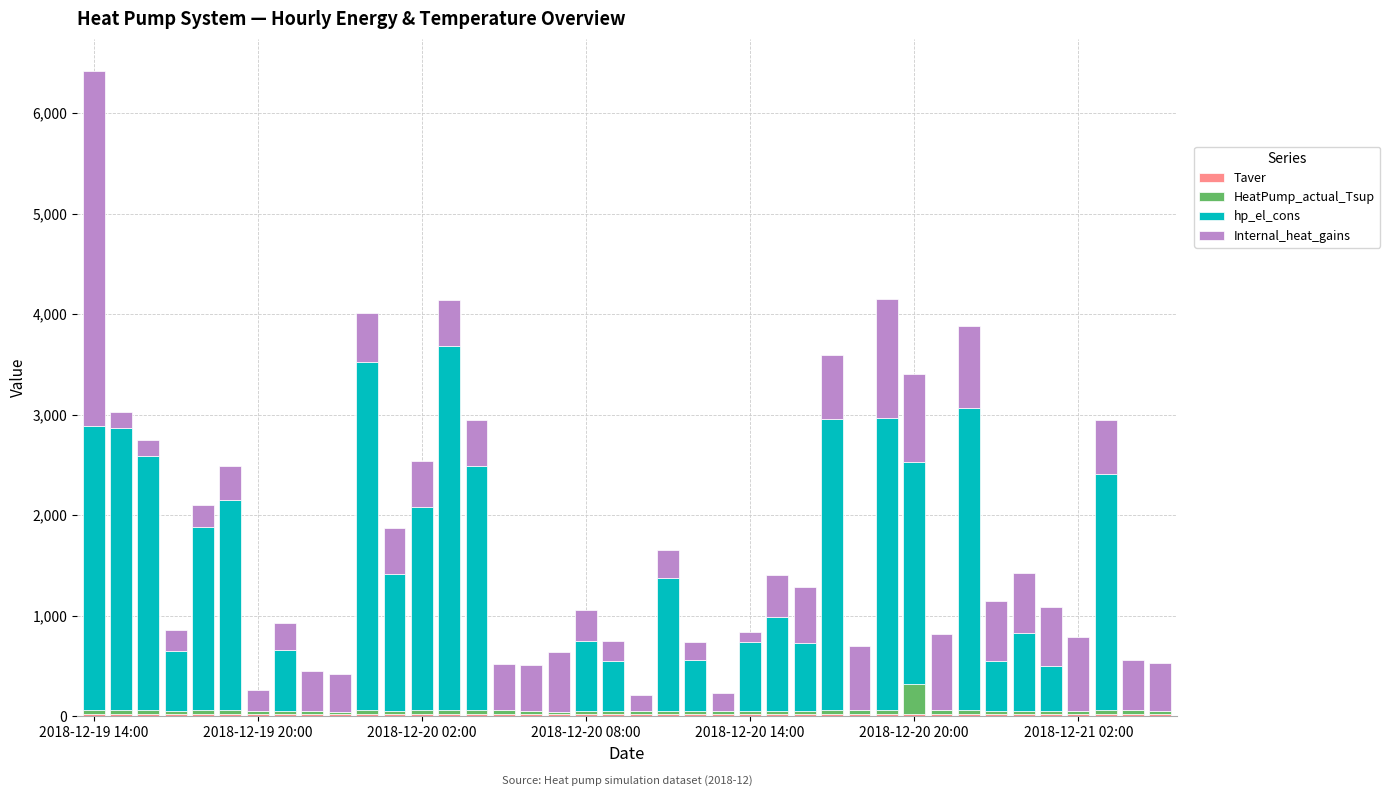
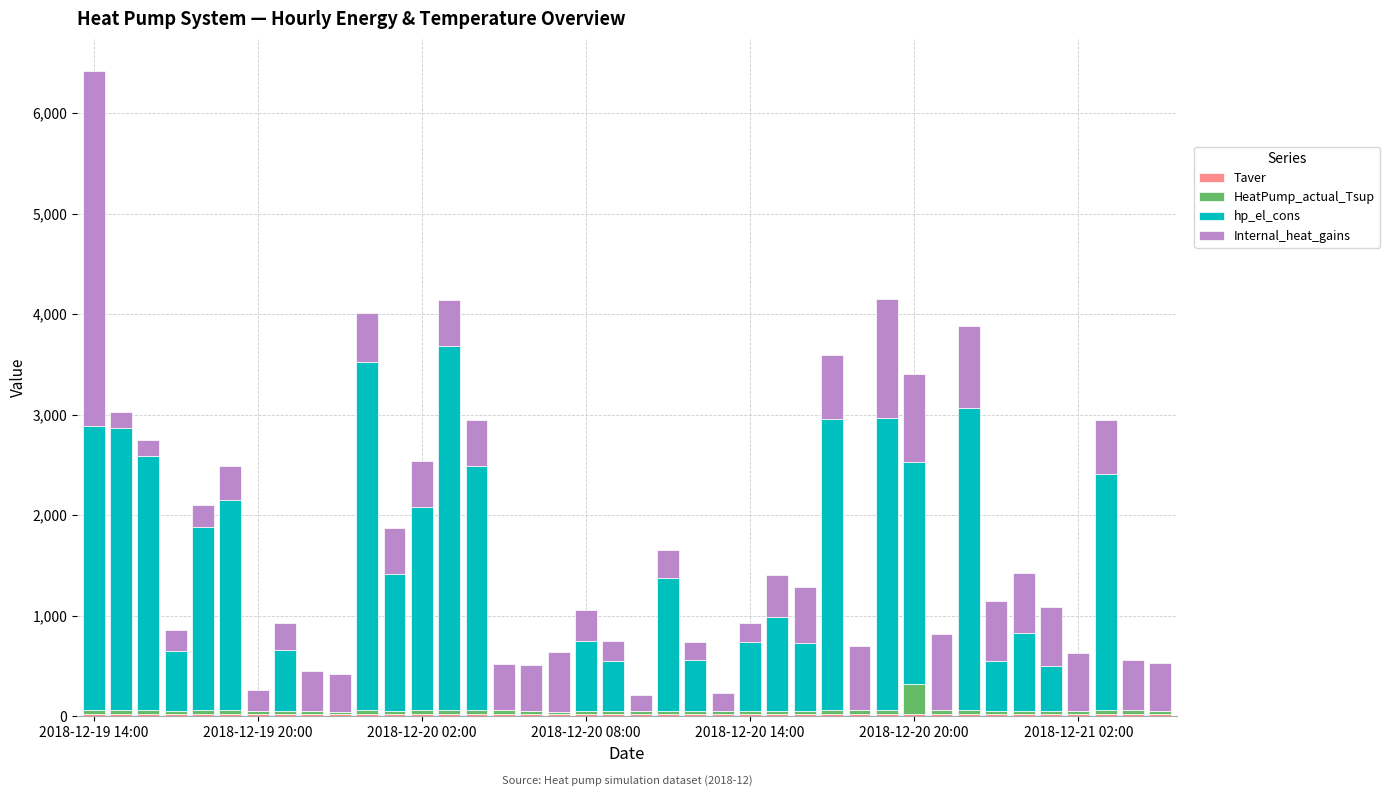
  {
    "HeatPump_actual_Tsup": {
      "2018-12-19 14:00": "40",
      "2018-12-19 20:00": "40",
      "2018-12-20 02:00": "40",
      "2018-12-20 08:00": "30",
      "2018-12-20 14:00": "30",
      "2018-12-20 20:00": "300",
      "2018-12-21 02:00": "30"
    },
    "hp_el_cons": {
      "2018-12-19 14:00": "2,830",
      "2018-12-19 20:00": "0",
      "2018-12-20 02:00": "2,020",
      "2018-12-20 08:00": "690",
      "2018-12-20 14:00": "690",
      "2018-12-20 20:00": "2,210",
      "2018-12-21 02:00": "0"
    },
    "Internal_heat_gains": {
      "2018-12-19 14:00": "3,530",
      "2018-12-19 20:00": "200",
      "2018-12-20 02:00": "460",
      "2018-12-20 08:00": "310",
-     "2018-12-20 14:00": "100",
+     "2018-12-20 14:00": "190",
      "2018-12-20 20:00": "880",
-     "2018-12-21 02:00": "740"
+     "2018-12-21 02:00": "580"
    }
  }
